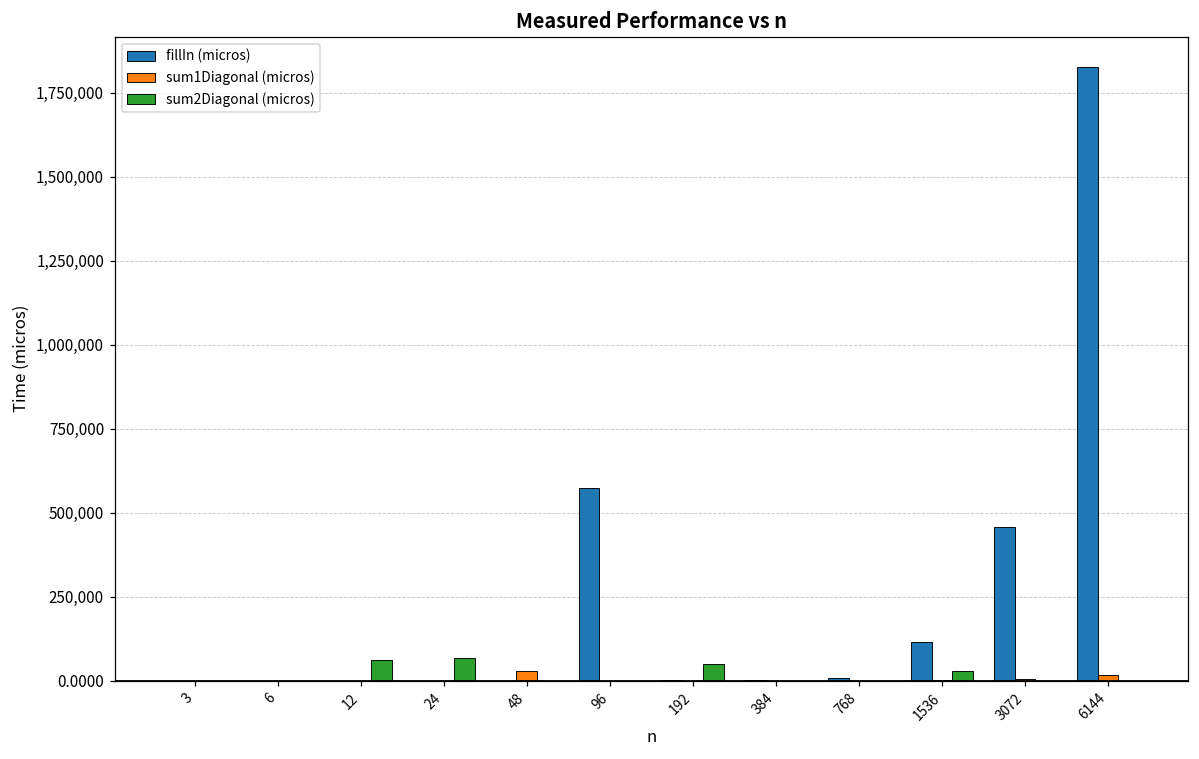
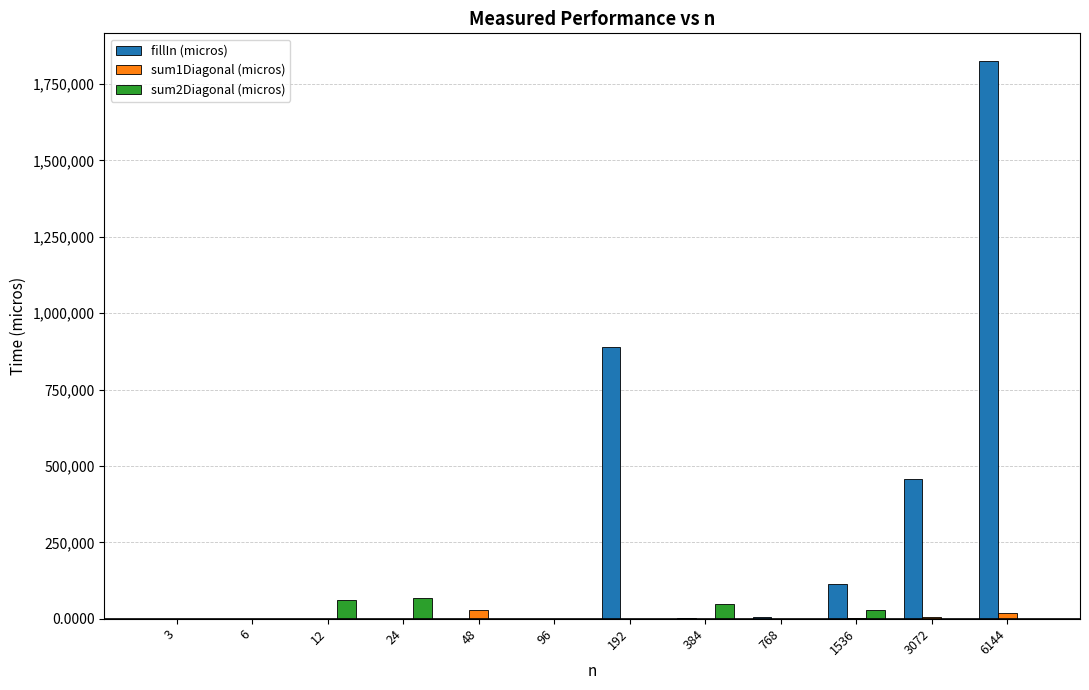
  {
    "fillIn (micros)": {
-     "96": "570,000",
-     "192": "0",
+     "96": "0",
+     "192": "890,000",
      "1536": "110,000",
      "3072": "460,000",
      "6144": "1,830,000"
    },
    "sum1Diagonal (micros)": {
      "48": "30,000",
      "6144": "20,000"
    },
    "sum2Diagonal (micros)": {
      "12": "60,000",
      "24": "70,000",
-     "192": "50,000",
-     "384": "0",
+     "192": "0",
+     "384": "50,000",
      "1536": "30,000"
    }
  }
